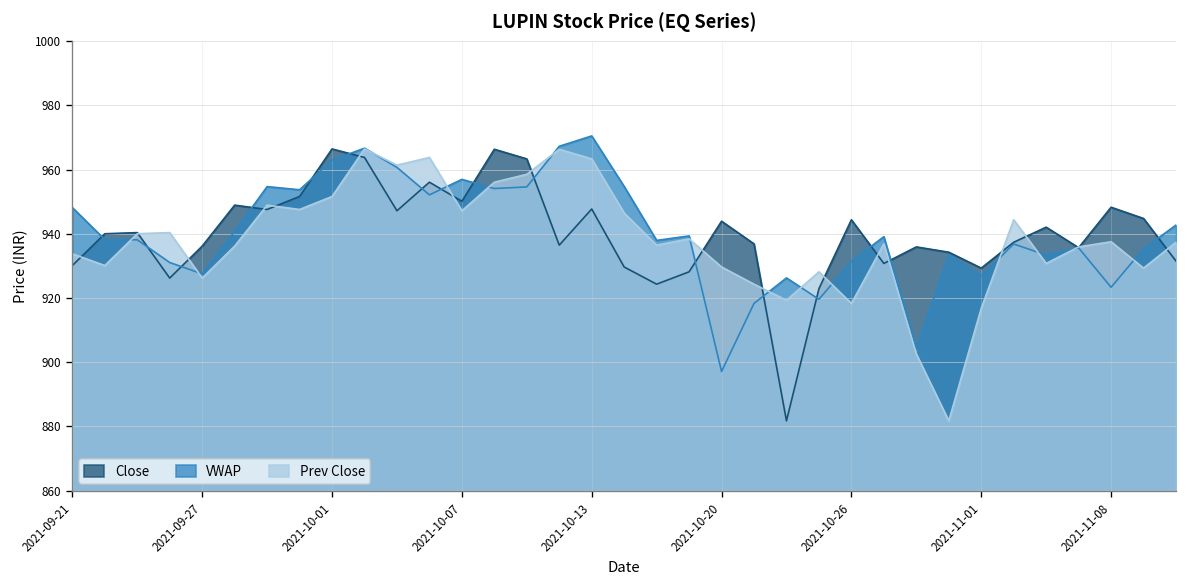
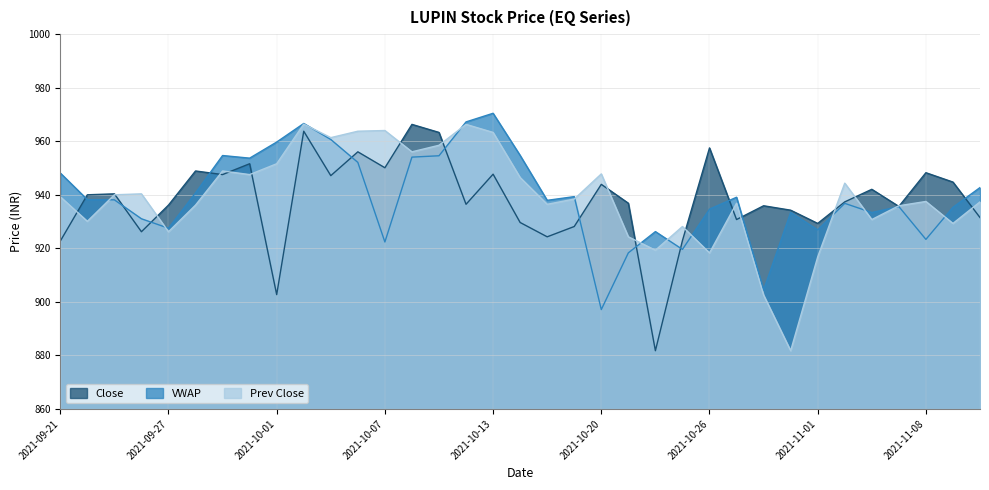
  {
    "Close": {
-     "2021-09-21": 930,
+     "2021-09-21": 923,
      "2021-09-27": 936,
-     "2021-10-01": 966,
+     "2021-10-01": 903,
      "2021-10-07": 950,
      "2021-10-13": 948,
      "2021-10-20": 944,
-     "2021-10-26": 944,
+     "2021-10-26": 958,
      "2021-11-01": 929,
      "2021-11-08": 948
    },
    "VWAP": {
      "2021-09-21": 948,
      "2021-09-27": 928,
-     "2021-10-01": 963,
-     "2021-10-07": 957,
+     "2021-10-01": 960,
+     "2021-10-07": 922,
      "2021-10-13": 970,
      "2021-10-20": 897,
-     "2021-10-26": 931,
+     "2021-10-26": 935,
      "2021-11-01": 927,
      "2021-11-08": 923
    },
    "Prev Close": {
-     "2021-09-21": 934,
+     "2021-09-21": 939,
      "2021-09-27": 926,
      "2021-10-01": 952,
-     "2021-10-07": 947,
+     "2021-10-07": 964,
      "2021-10-13": 963,
-     "2021-10-20": 930,
+     "2021-10-20": 948,
      "2021-10-26": 918,
      "2021-11-01": 917,
      "2021-11-08": 938
    }
  }
